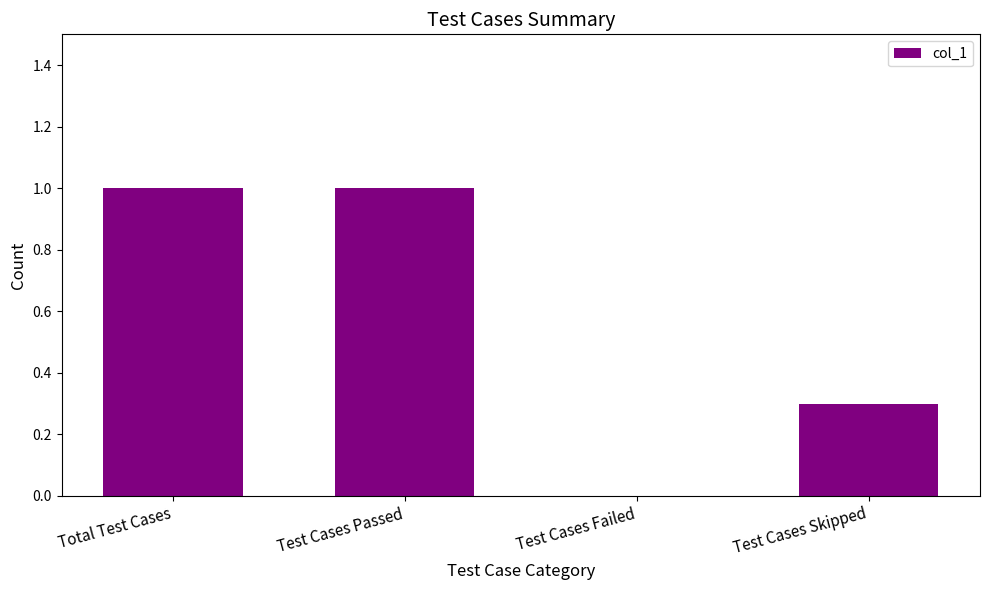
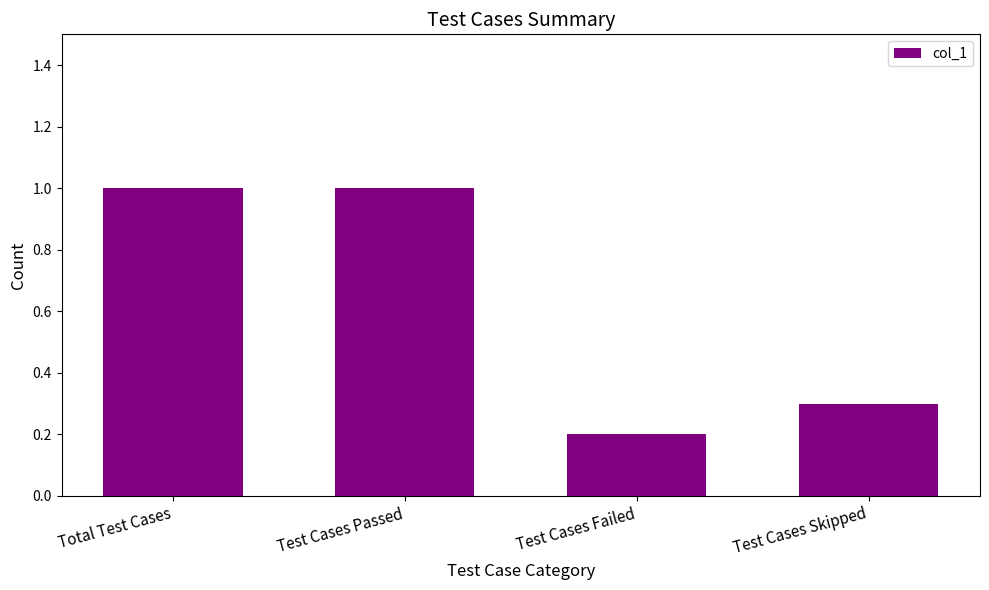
  {
    "Total Test Cases": 1.0,
    "Test Cases Passed": 1.0,
-   "Test Cases Failed": 0.0,
+   "Test Cases Failed": 0.2,
    "Test Cases Skipped": 0.3
  }
